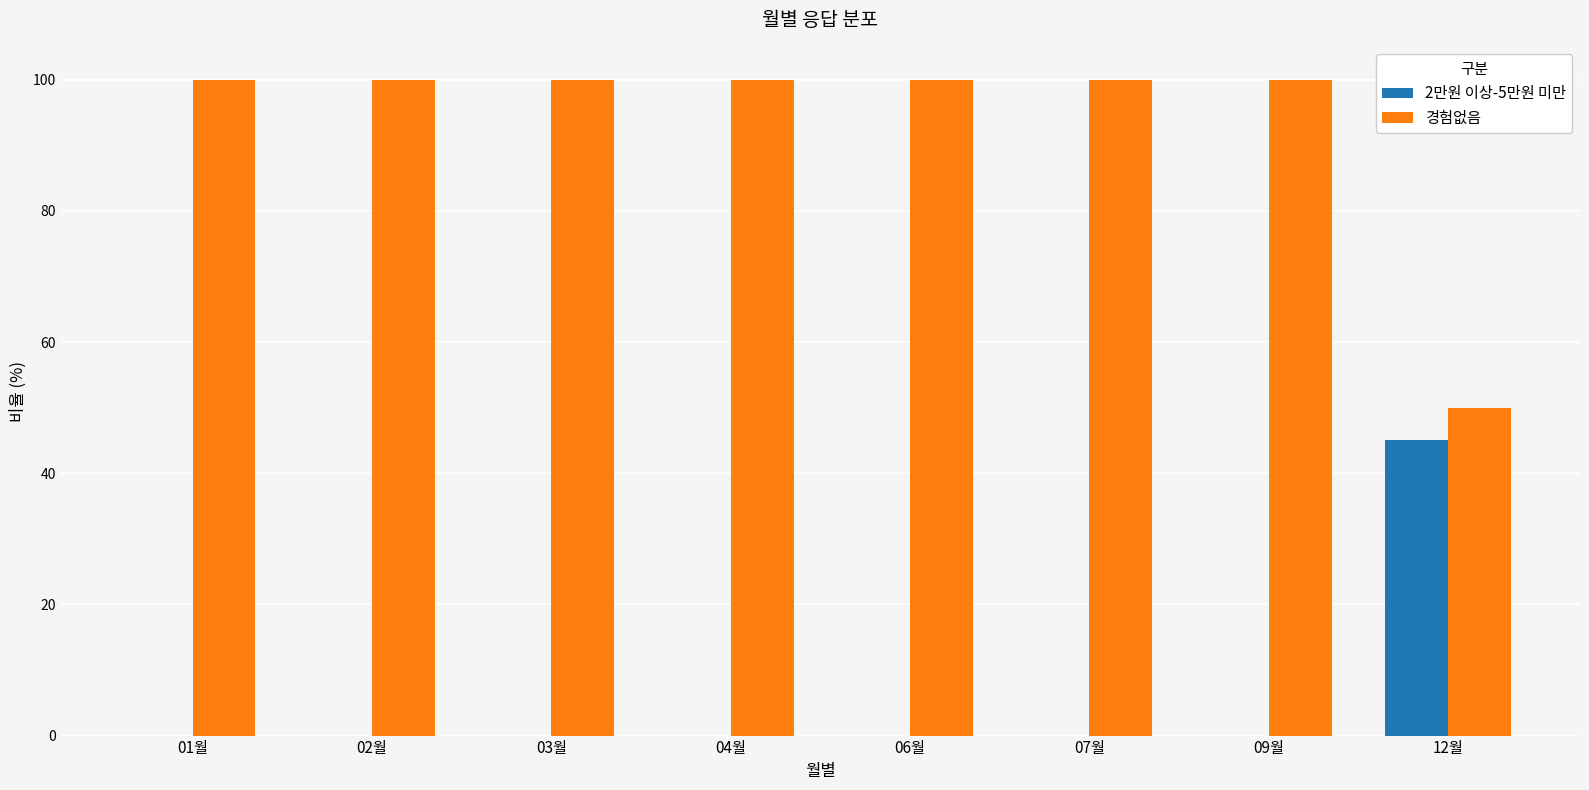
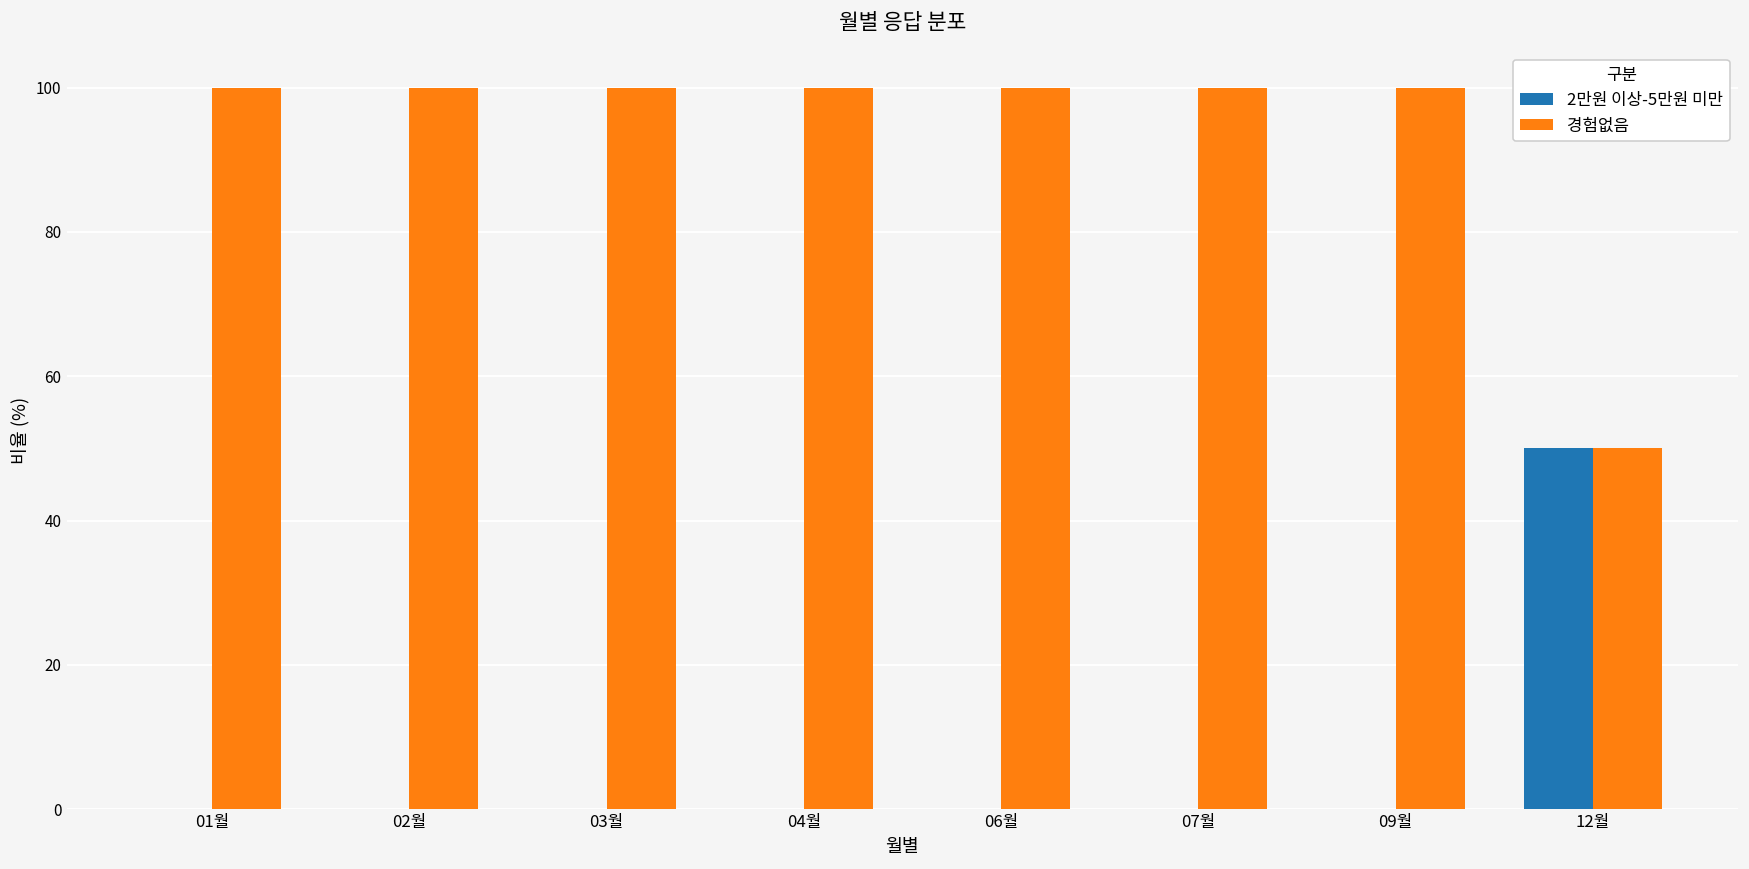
  {
    "2만원 이상-5만원 미만": {
      "01월": 0,
      "02월": 0,
      "03월": 0,
      "04월": 0,
      "06월": 0,
      "07월": 0,
      "09월": 0,
-     "12월": 45
+     "12월": 50
    },
    "경험없음": {
      "01월": 100,
      "02월": 100,
      "03월": 100,
      "04월": 100,
      "06월": 100,
      "07월": 100,
      "09월": 100,
      "12월": 50
    }
  }
